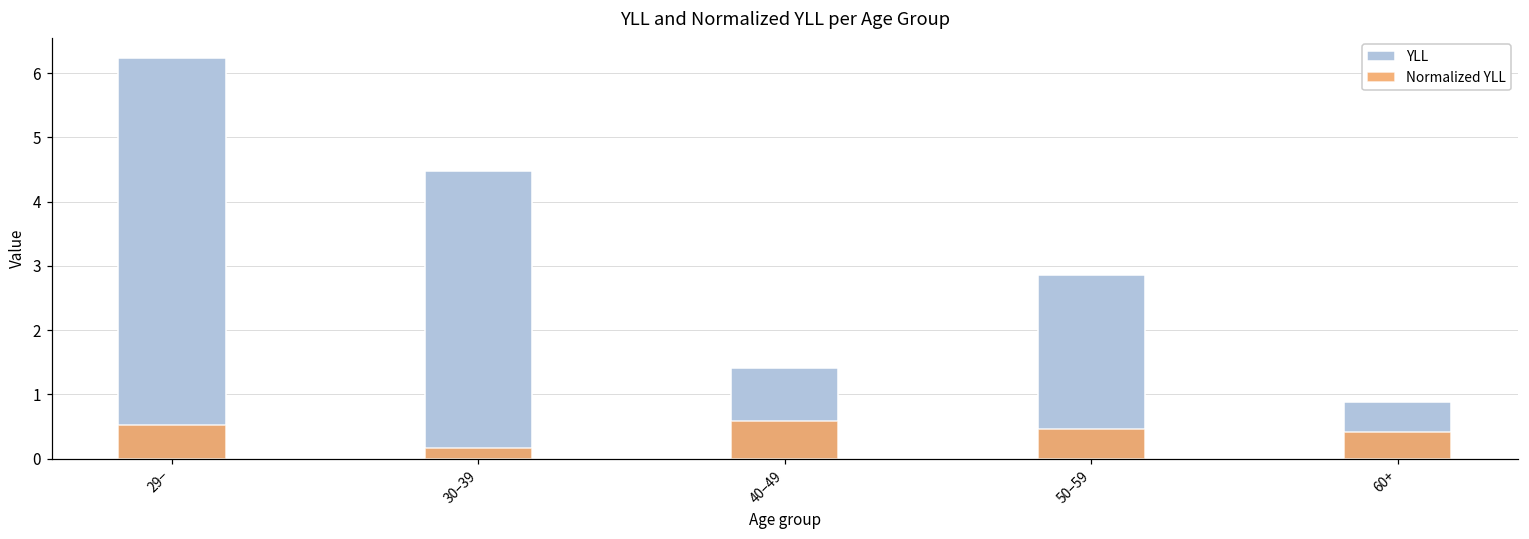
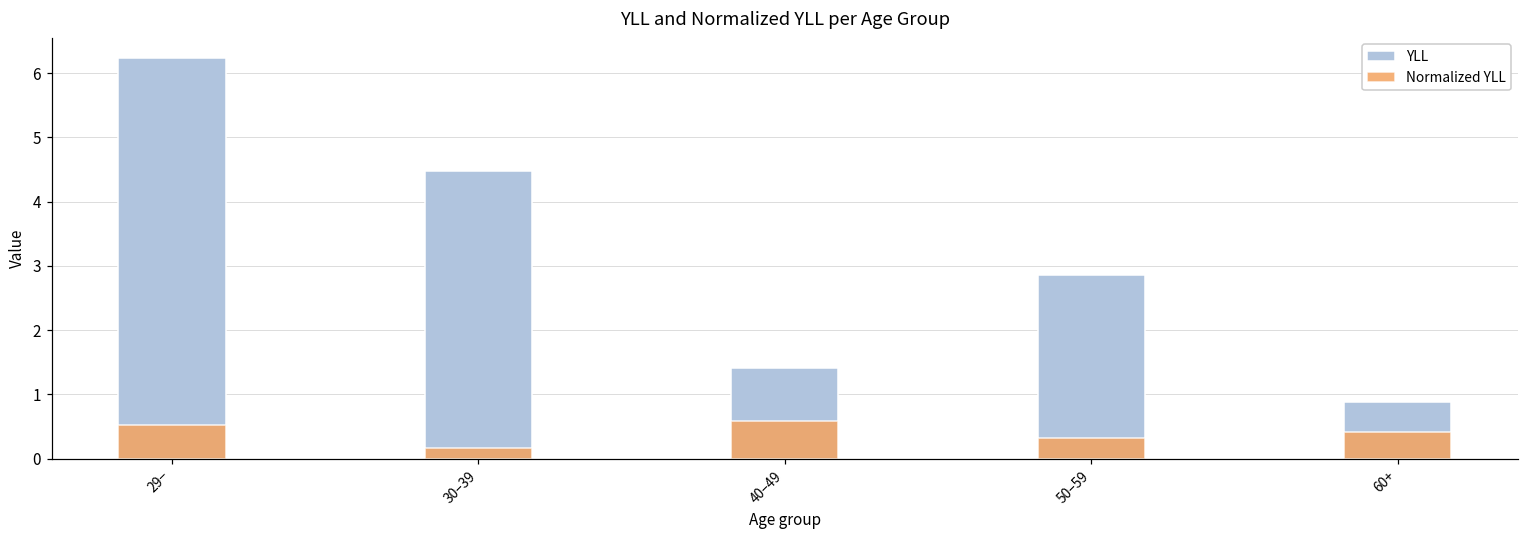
  {
    "YLL": {
      "29−": 6.2,
      "30–39": 4.5,
      "40–49": 1.4,
      "50–59": 2.9,
      "60+": 0.9
    },
    "Normalized YLL": {
-     "50–59": 0.5
+     "50–59": 0.3
    }
  }
